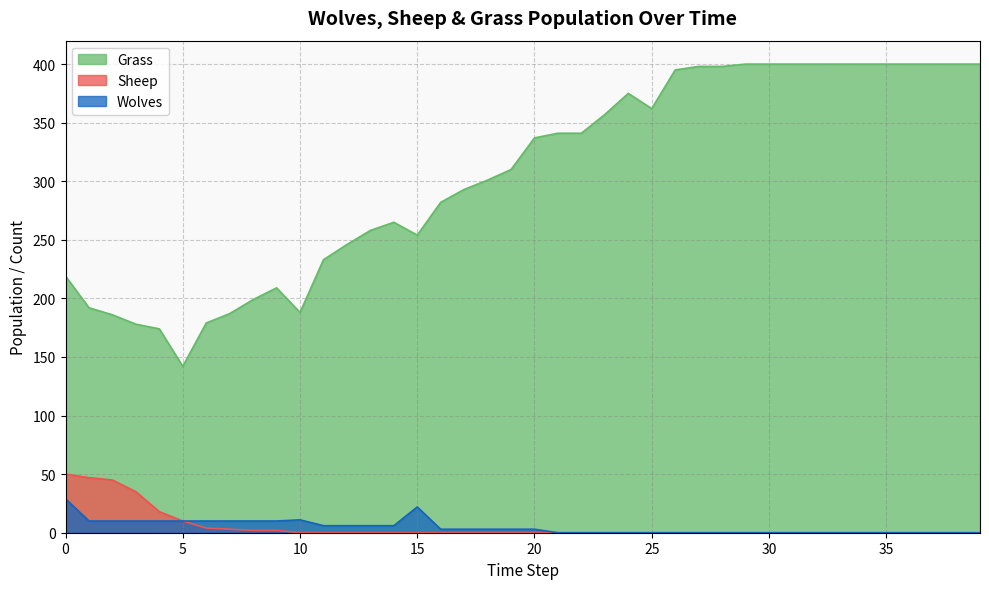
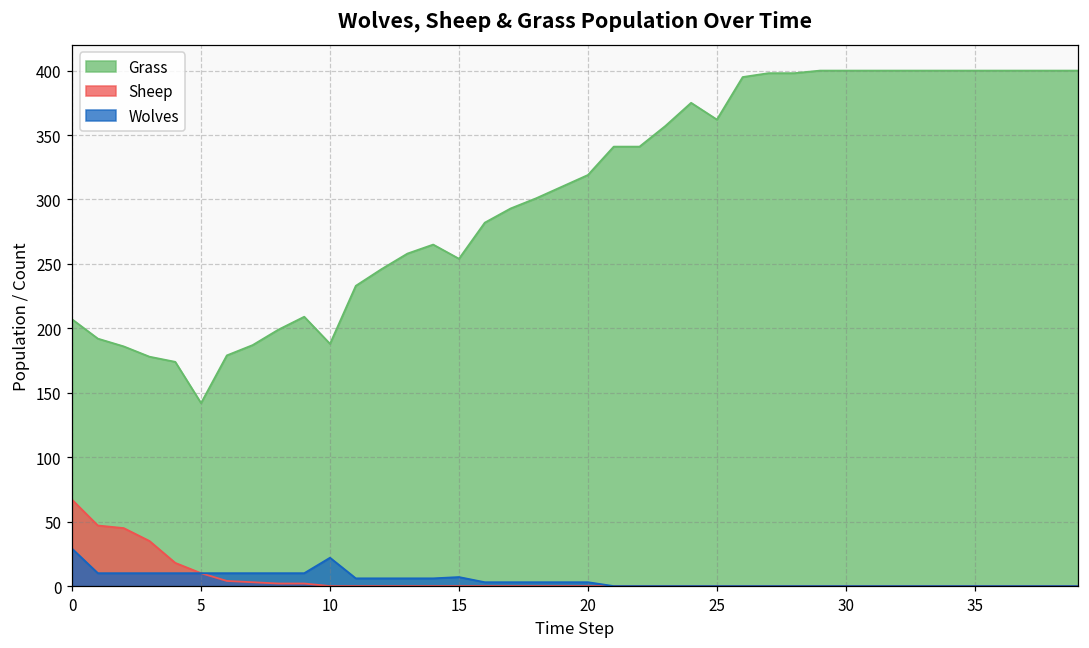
  {
    "Grass": {
-     "0": 219,
+     "0": 207,
      "5": 142,
      "10": 188,
      "15": 254,
-     "20": 337,
+     "20": 319,
      "25": 362,
      "30": 400,
      "35": 400
    },
    "Sheep": {
-     "0": 50,
+     "0": 67,
      "10": 0,
      "15": 0,
      "20": 0
    },
    "Wolves": {
      "0": 29,
-     "10": 11,
-     "15": 22,
+     "10": 22,
+     "15": 7,
      "20": 3
    }
  }
